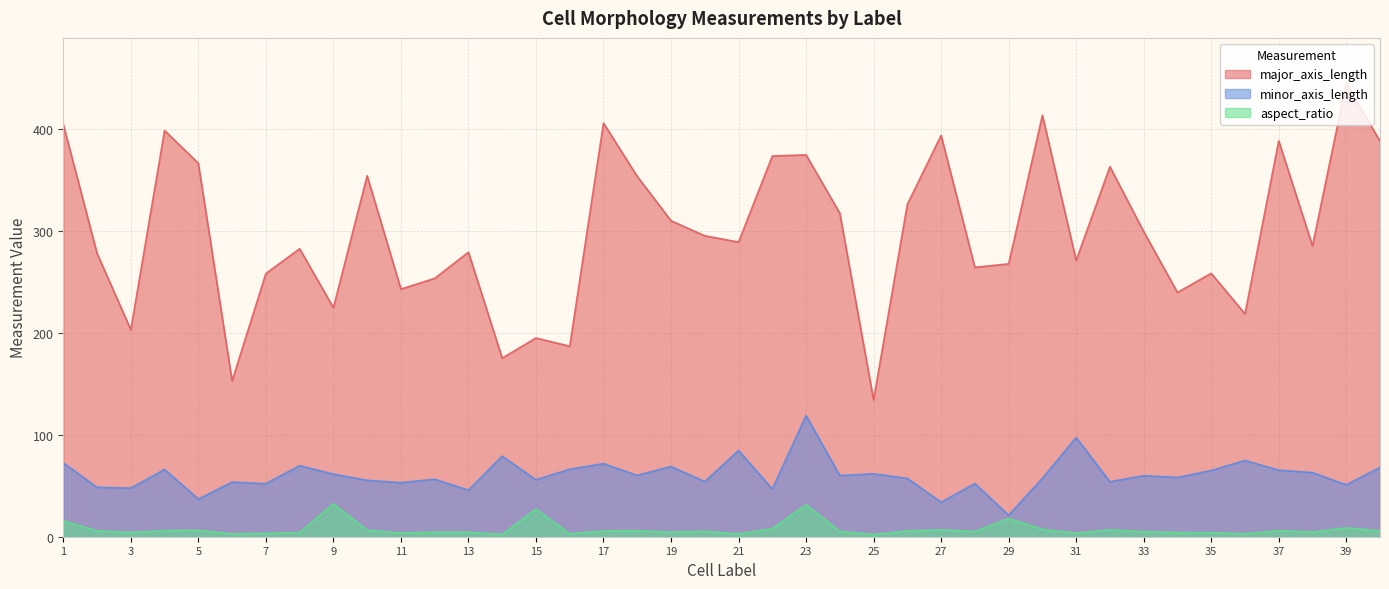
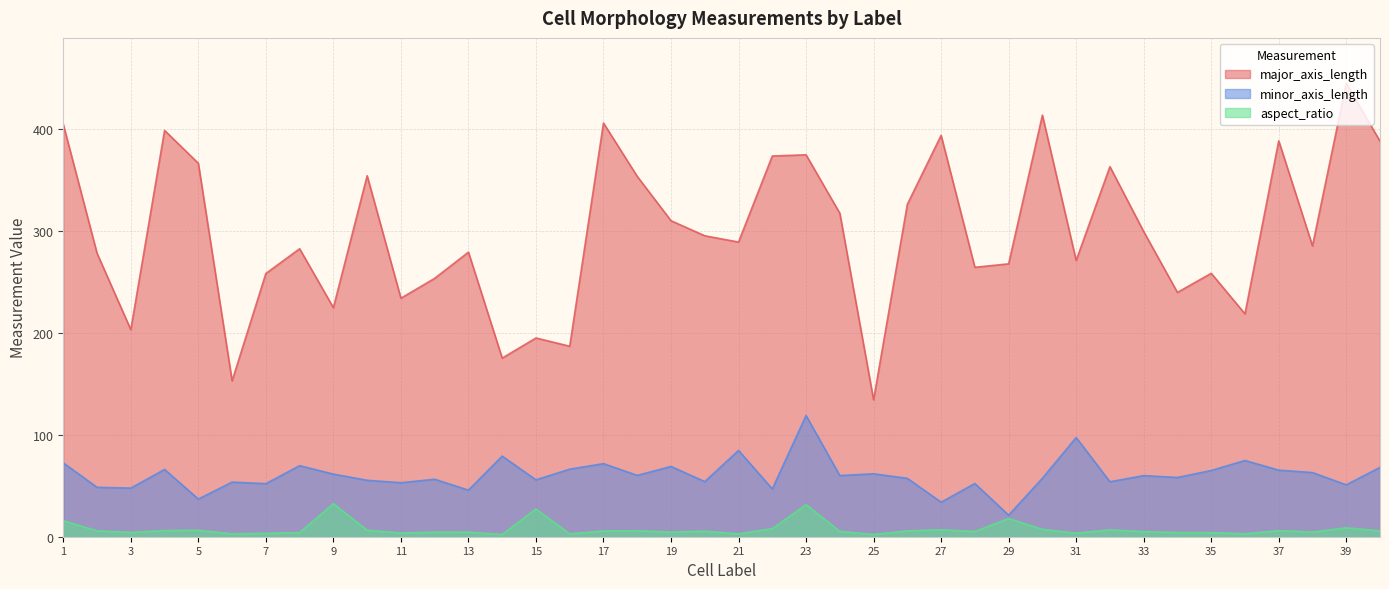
  {
    "major_axis_length": {
      "1": 404,
      "3": 203,
      "5": 366,
      "7": 258,
      "9": 224,
-     "11": 243,
+     "11": 234,
      "13": 279,
      "15": 195,
      "17": 405,
      "19": 310,
      "21": 289,
      "23": 374,
      "25": 134,
      "27": 393,
      "29": 267,
      "31": 271,
      "33": 299,
      "35": 258,
      "37": 388
    },
    "minor_axis_length": {
      "1": 72,
      "3": 48,
      "5": 37,
      "7": 52,
      "9": 61,
      "11": 53,
      "13": 46,
      "15": 56,
      "17": 72,
      "19": 69,
      "21": 85,
      "23": 119,
      "25": 62,
      "27": 34,
      "29": 21,
      "31": 97,
      "33": 60,
      "35": 65,
      "37": 65,
      "39": 51
    },
    "aspect_ratio": {
      "1": 16,
      "3": 4,
      "5": 6,
      "7": 3,
      "9": 32,
      "11": 4,
      "13": 4,
      "15": 27,
      "17": 6,
      "19": 5,
      "21": 3,
      "23": 31,
      "25": 2,
      "27": 7,
      "29": 18,
      "31": 4,
      "33": 5,
      "35": 4,
      "37": 6,
      "39": 9
    }
  }
